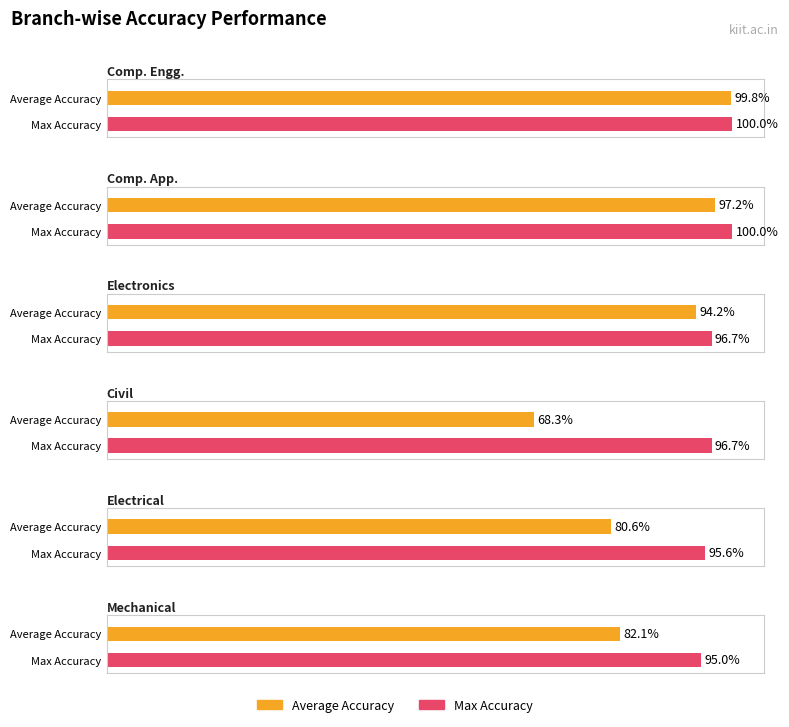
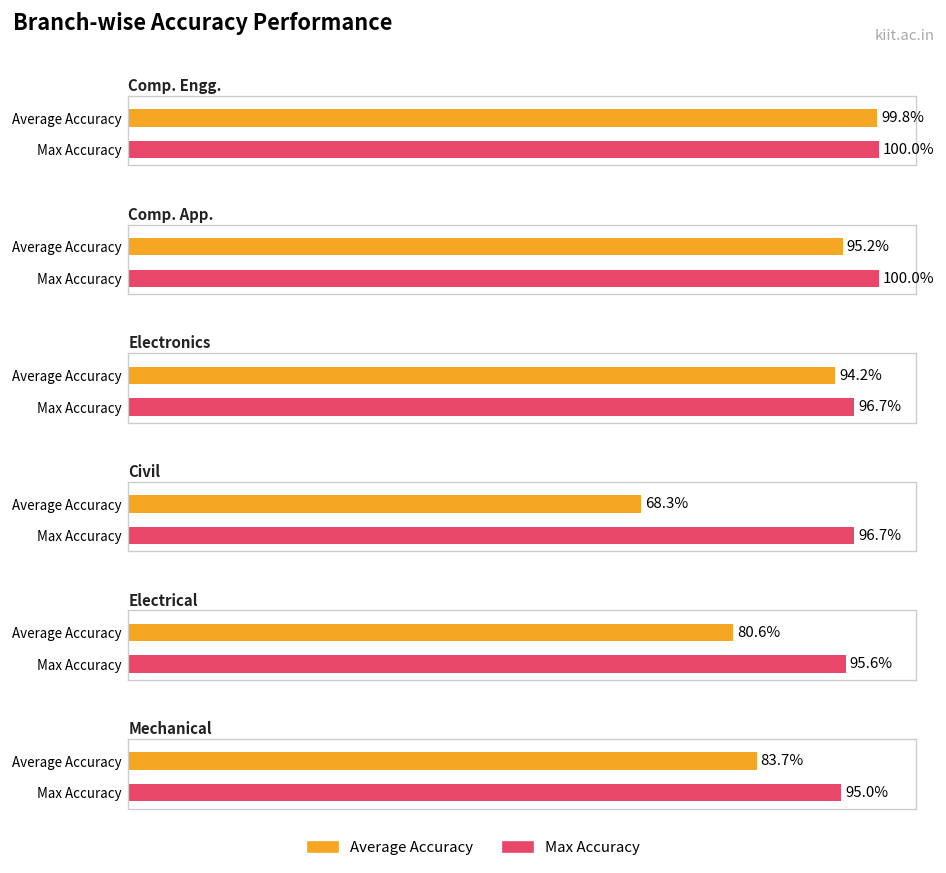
  {
    "Comp. Engg.": {
      "Average Accuracy": "99.8%",
      "Max Accuracy": "100.0%"
    },
    "Comp. App.": {
-     "Average Accuracy": "97.2%",
+     "Average Accuracy": "95.2%",
      "Max Accuracy": "100.0%"
    },
    "Electronics": {
      "Average Accuracy": "94.2%",
      "Max Accuracy": "96.7%"
    },
    "Civil": {
      "Average Accuracy": "68.3%",
      "Max Accuracy": "96.7%"
    },
    "Electrical": {
      "Average Accuracy": "80.6%",
      "Max Accuracy": "95.6%"
    },
    "Mechanical": {
-     "Average Accuracy": "82.1%",
+     "Average Accuracy": "83.7%",
      "Max Accuracy": "95.0%"
    }
  }
